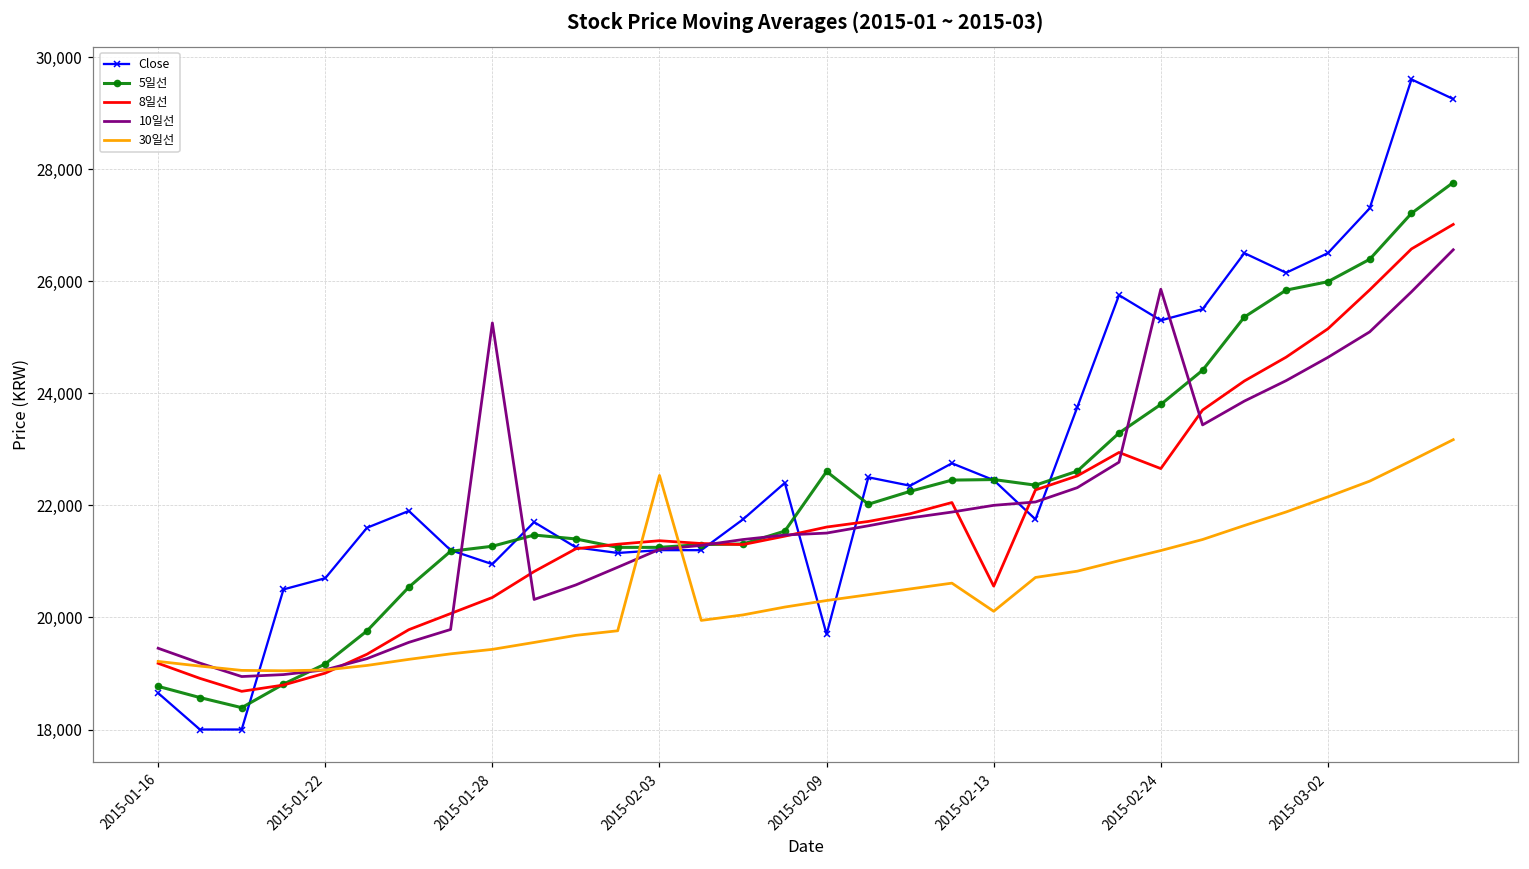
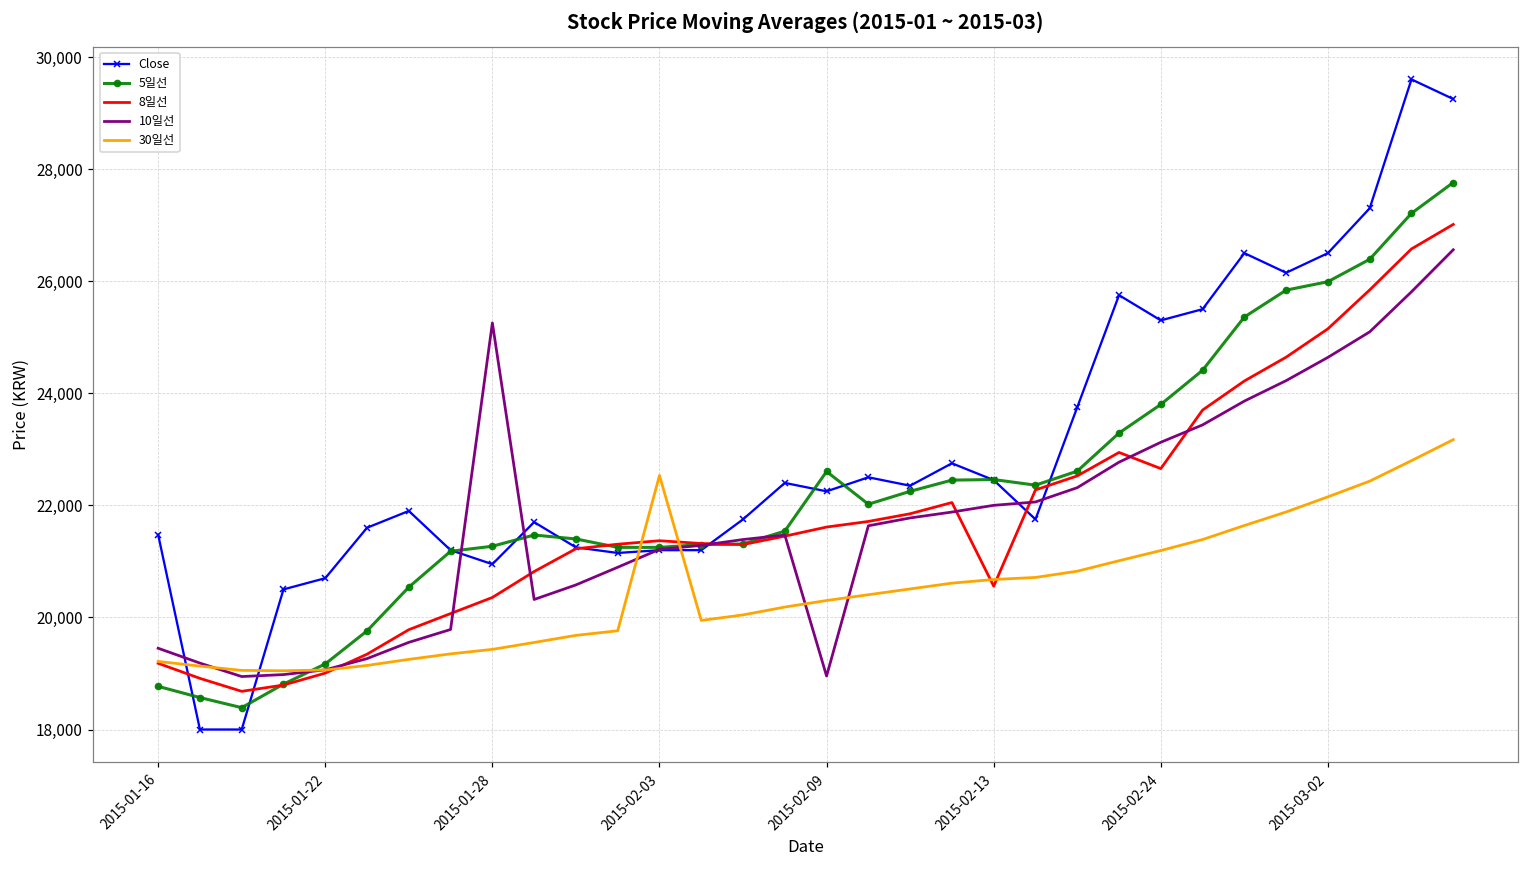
  {
    "Close": {
-     "2015-01-16": "18,700",
+     "2015-01-16": "21,500",
      "2015-01-22": "20,700",
      "2015-01-28": "21,000",
-     "2015-02-09": "19,700",
+     "2015-02-09": "22,300",
      "2015-02-24": "25,300",
      "2015-03-02": "26,500"
    },
    "5일선": {
      "2015-01-16": "18,800",
      "2015-01-22": "19,200",
      "2015-01-28": "21,300",
      "2015-02-09": "22,600",
      "2015-02-24": "23,800",
      "2015-03-02": "26,000"
    },
    "8일선": {
      "2015-01-22": "19,000",
      "2015-01-28": "20,400",
      "2015-02-03": "21,400",
      "2015-02-09": "21,600",
      "2015-02-13": "20,600",
      "2015-02-24": "22,700",
      "2015-03-02": "25,200"
    },
    "10일선": {
      "2015-01-16": "19,500",
      "2015-01-28": "25,300",
-     "2015-02-09": "21,500",
+     "2015-02-09": "19,000",
      "2015-02-13": "22,000",
-     "2015-02-24": "25,900",
+     "2015-02-24": "23,100",
      "2015-03-02": "24,600"
    },
    "30일선": {
      "2015-01-28": "19,400",
      "2015-02-03": "22,500",
      "2015-02-09": "20,300",
-     "2015-02-13": "20,100",
+     "2015-02-13": "20,700",
      "2015-02-24": "21,200",
      "2015-03-02": "22,200"
    }
  }
